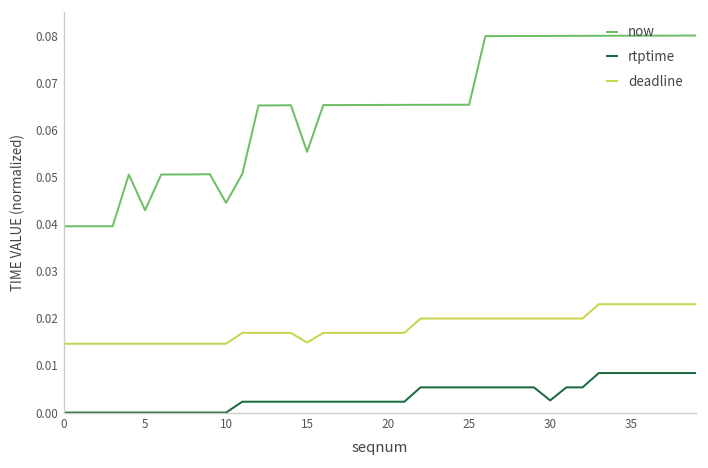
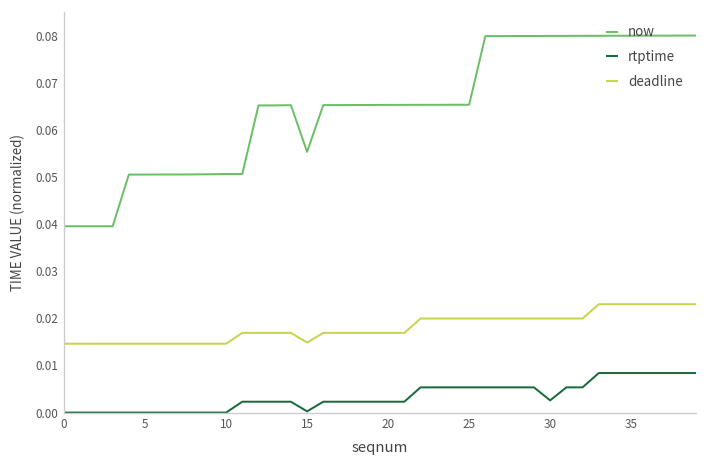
  {
    "now": {
      "0": 0.040,
-     "5": 0.043,
-     "10": 0.045,
+     "5": 0.051,
+     "10": 0.051,
      "15": 0.055,
      "20": 0.065,
      "25": 0.065,
      "30": 0.080,
      "35": 0.080
    },
    "rtptime": {
      "0": 0.000,
      "5": 0.000,
      "10": 0.000,
-     "15": 0.002,
+     "15": 0.000,
      "20": 0.002,
      "25": 0.005,
      "30": 0.003,
      "35": 0.008
    },
    "deadline": {
      "0": 0.015,
      "5": 0.015,
      "10": 0.015,
      "15": 0.015,
      "20": 0.017,
      "25": 0.020,
      "30": 0.020,
      "35": 0.023
    }
  }
